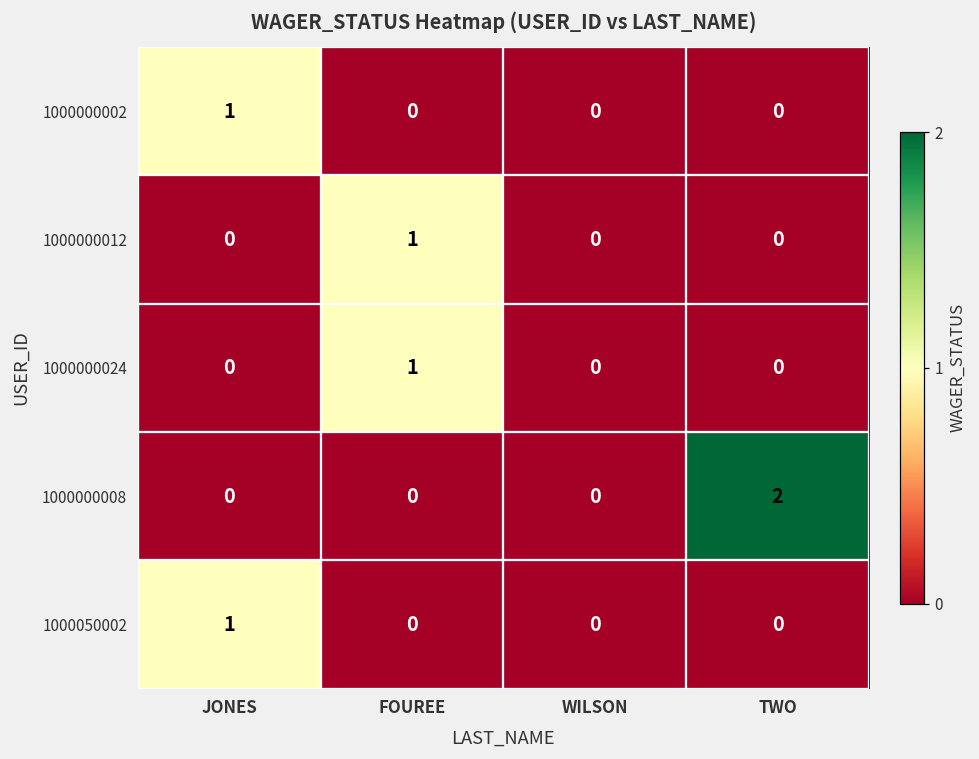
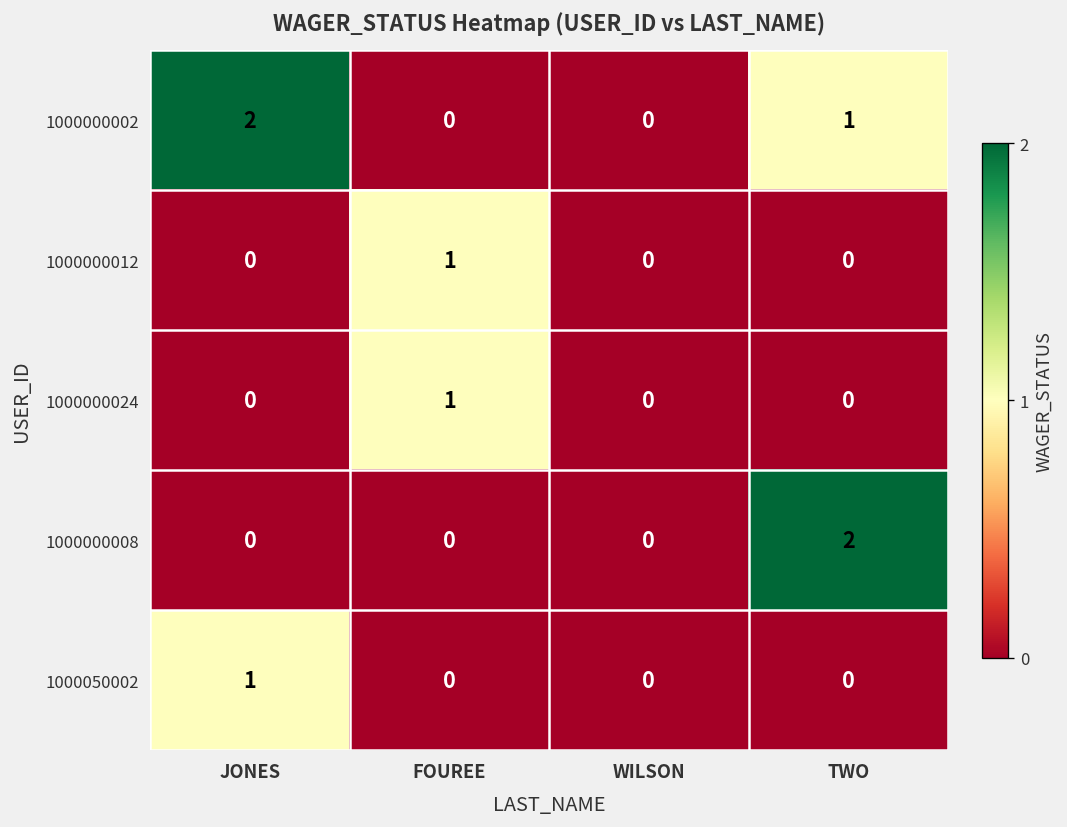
  {
    "1000000002": {
-     "JONES": 1,
+     "JONES": 2,
      "FOUREE": 0,
      "WILSON": 0,
-     "TWO": 0
+     "TWO": 1
    },
    "1000000012": {
      "JONES": 0,
      "FOUREE": 1,
      "WILSON": 0,
      "TWO": 0
    },
    "1000000024": {
      "JONES": 0,
      "FOUREE": 1,
      "WILSON": 0,
      "TWO": 0
    },
    "1000000008": {
      "JONES": 0,
      "FOUREE": 0,
      "WILSON": 0,
      "TWO": 2
    },
    "1000050002": {
      "JONES": 1,
      "FOUREE": 0,
      "WILSON": 0,
      "TWO": 0
    }
  }
